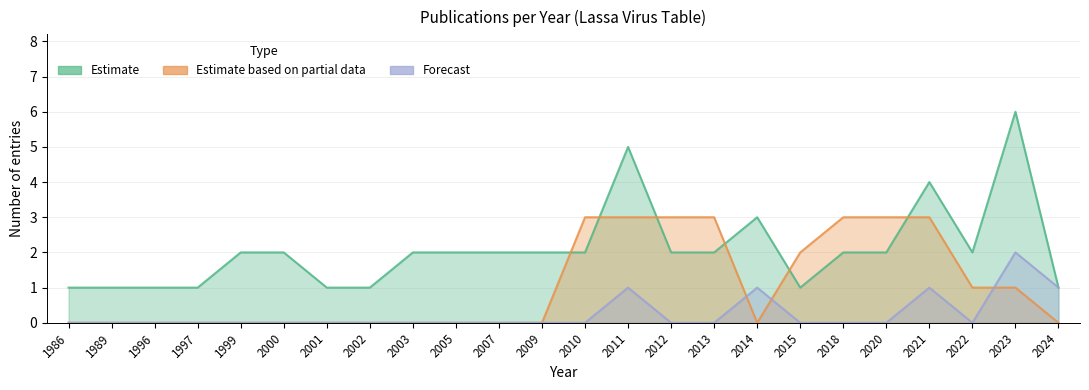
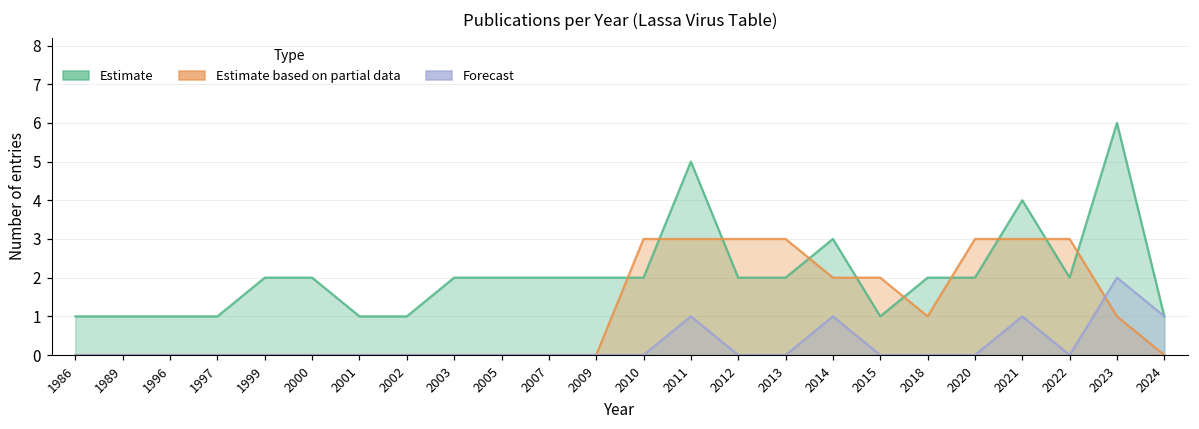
  {
    "Estimate based on partial data": {
      "2010": 3,
      "2011": 3,
      "2012": 3,
      "2013": 3,
-     "2014": 0,
+     "2014": 2,
      "2015": 2,
-     "2018": 3,
+     "2018": 1,
      "2020": 3,
      "2021": 3,
-     "2022": 1,
+     "2022": 3,
      "2023": 1,
      "2024": 0
    }
  }
